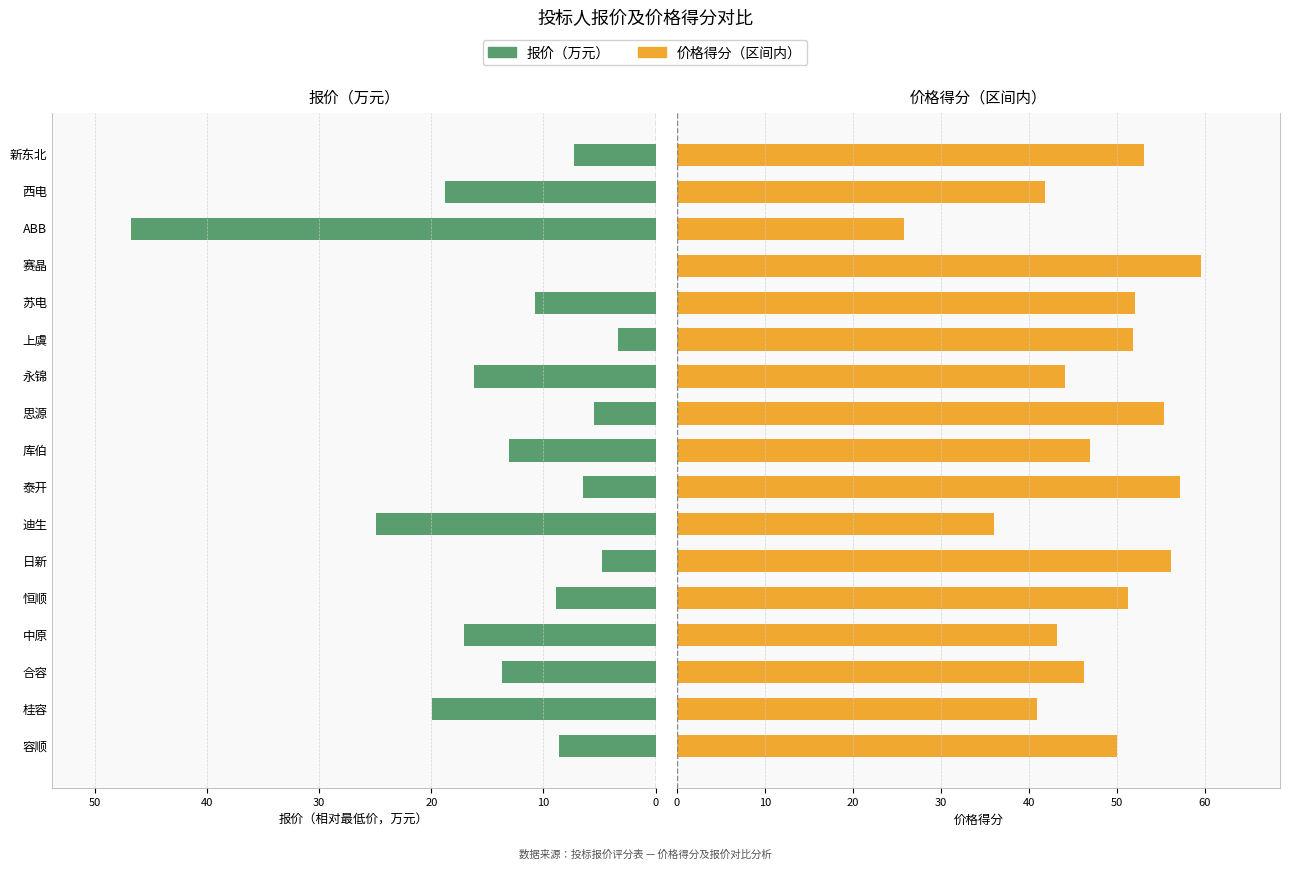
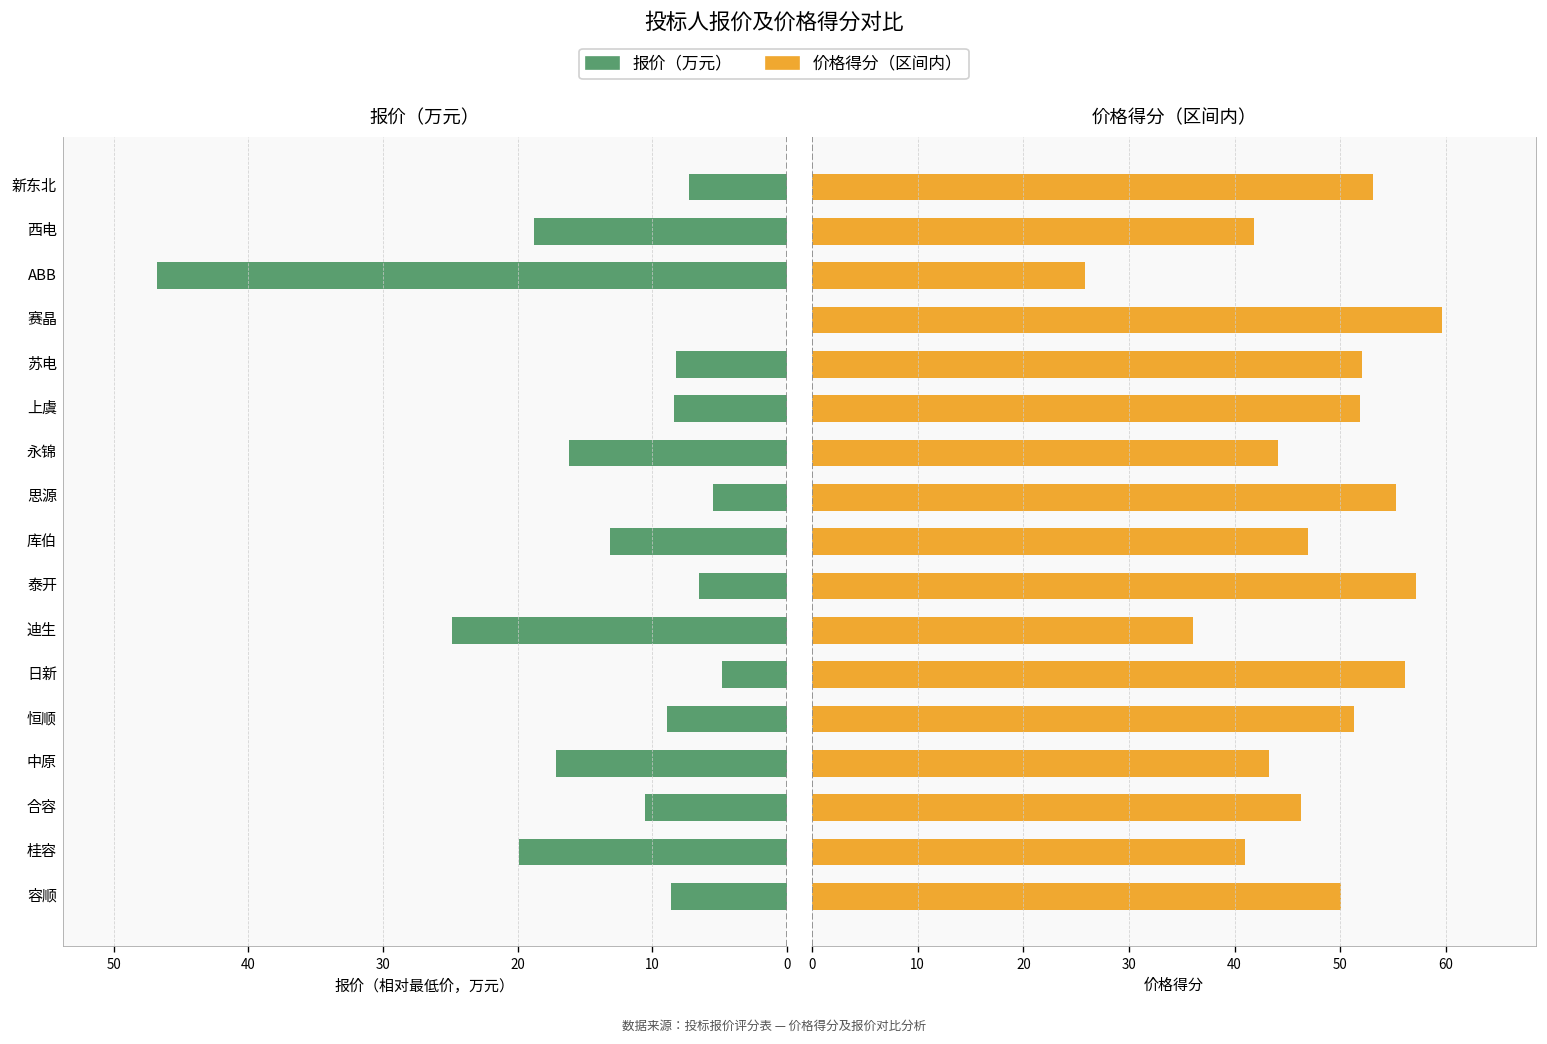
  {
    "报价（万元）": {
      "新东北": 7.3,
      "西电": 18.8,
      "ABB": 46.8,
      "赛晶": 0.0,
-     "苏电": 10.8,
-     "上虞": 3.4,
+     "苏电": 8.2,
+     "上虞": 8.4,
      "永锦": 16.2,
      "思源": 5.5,
      "库伯": 13.1,
      "泰开": 6.5,
      "迪生": 24.9,
      "日新": 4.8,
      "恒顺": 8.9,
      "中原": 17.1,
-     "合容": 13.7,
+     "合容": 10.6,
      "桂容": 19.9,
      "容顺": 8.6
    }
  }
